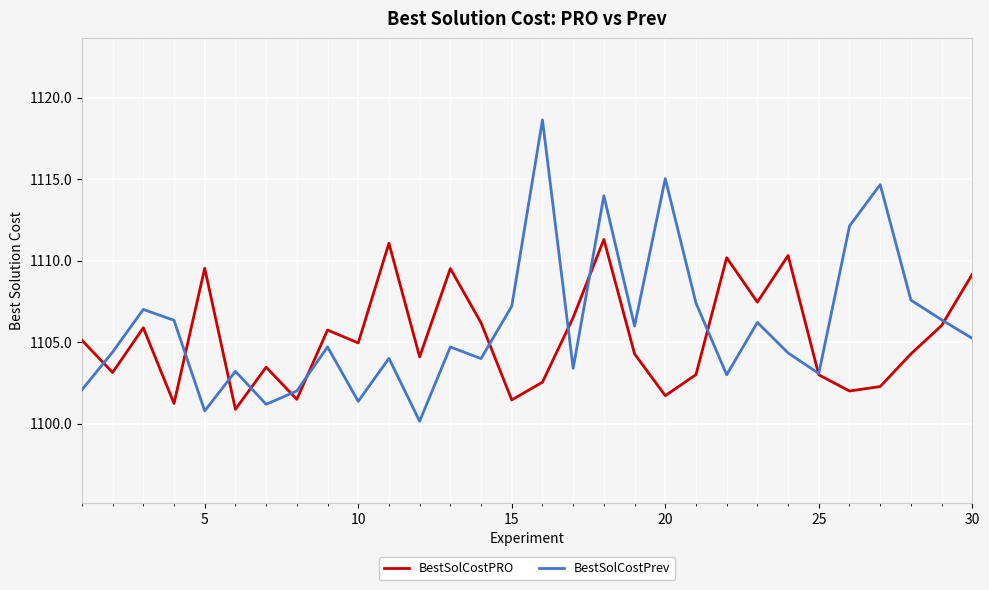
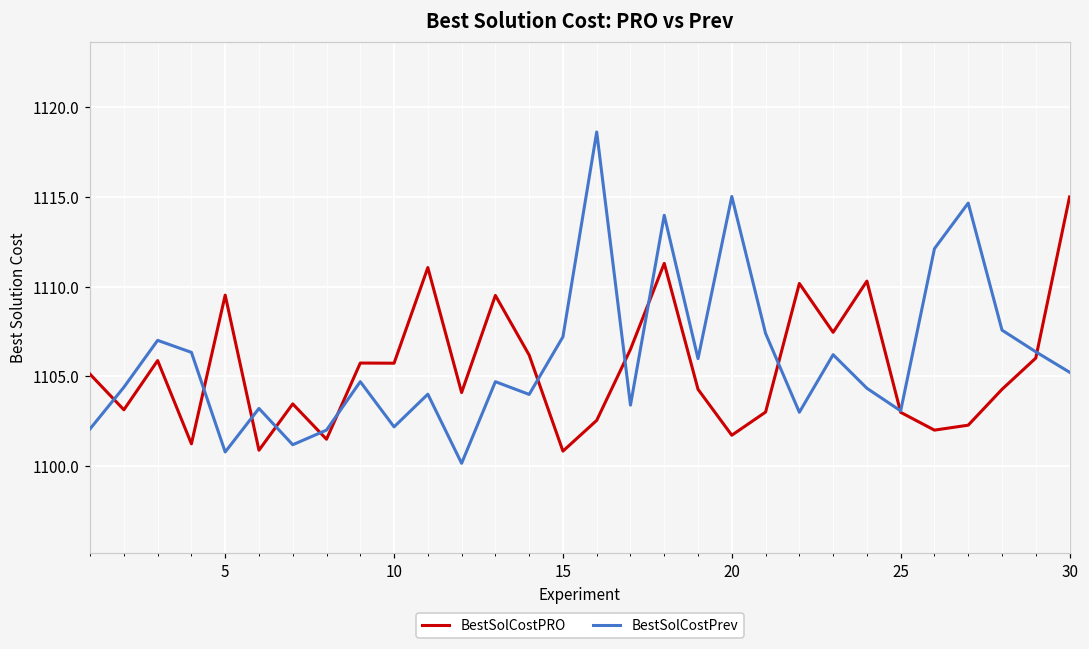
  {
    "BestSolCostPRO": {
      "5": 1109.5,
-     "10": 1104.9,
-     "15": 1101.4,
+     "10": 1105.7,
+     "15": 1100.8,
      "20": 1101.7,
-     "30": 1109.2
+     "30": 1115.0
    },
    "BestSolCostPrev": {
      "5": 1100.8,
-     "10": 1101.4,
+     "10": 1102.2,
      "15": 1107.2,
      "20": 1115.0,
      "30": 1105.2
    }
  }
